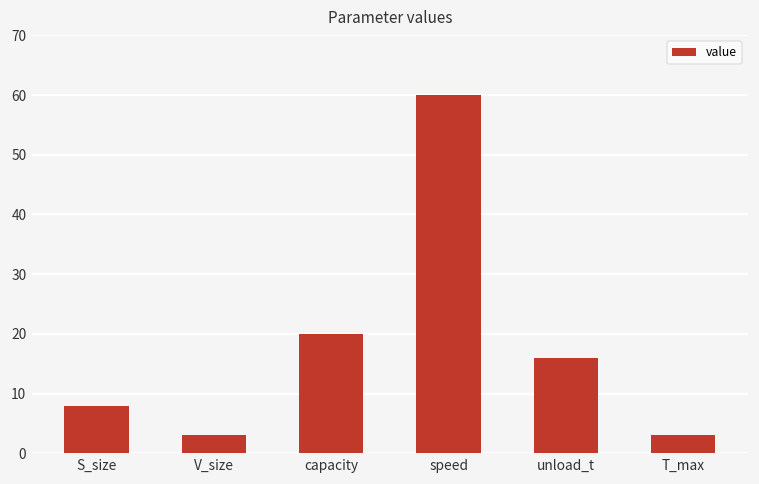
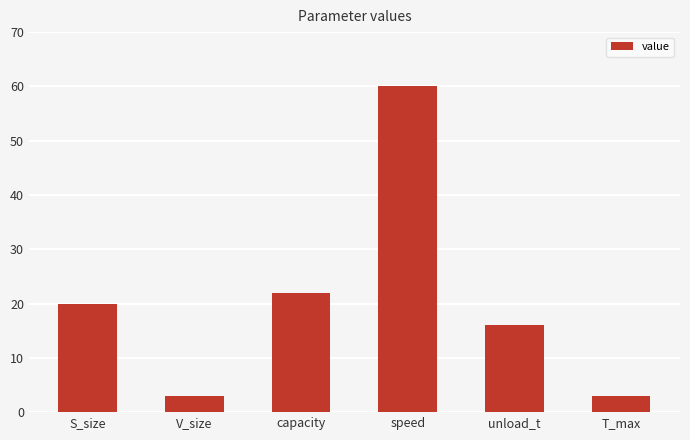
  {
-   "S_size": 8,
+   "S_size": 20,
    "V_size": 3,
-   "capacity": 20,
+   "capacity": 22,
    "speed": 60,
    "unload_t": 16,
    "T_max": 3
  }
